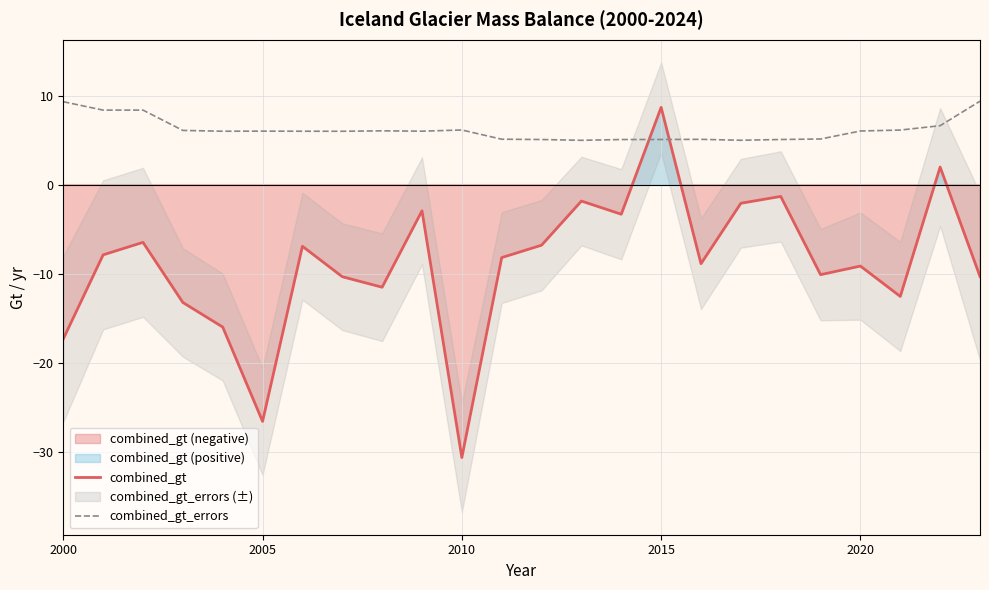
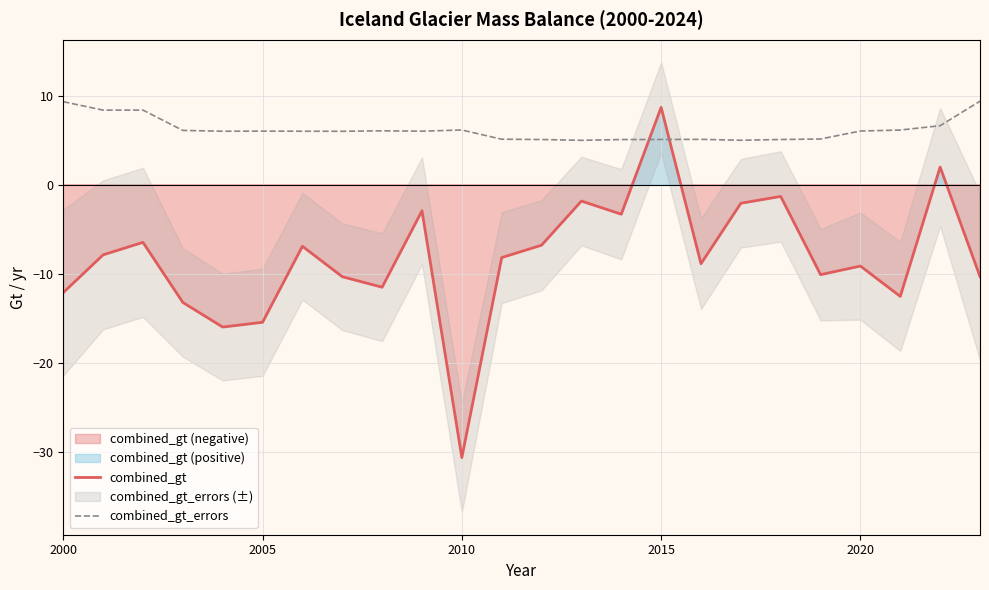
  {
    "combined_gt": {
-     "2000": -17,
-     "2005": -27,
+     "2000": -12,
+     "2005": -15,
      "2010": -31,
      "2015": 9,
      "2020": -9
    }
  }
